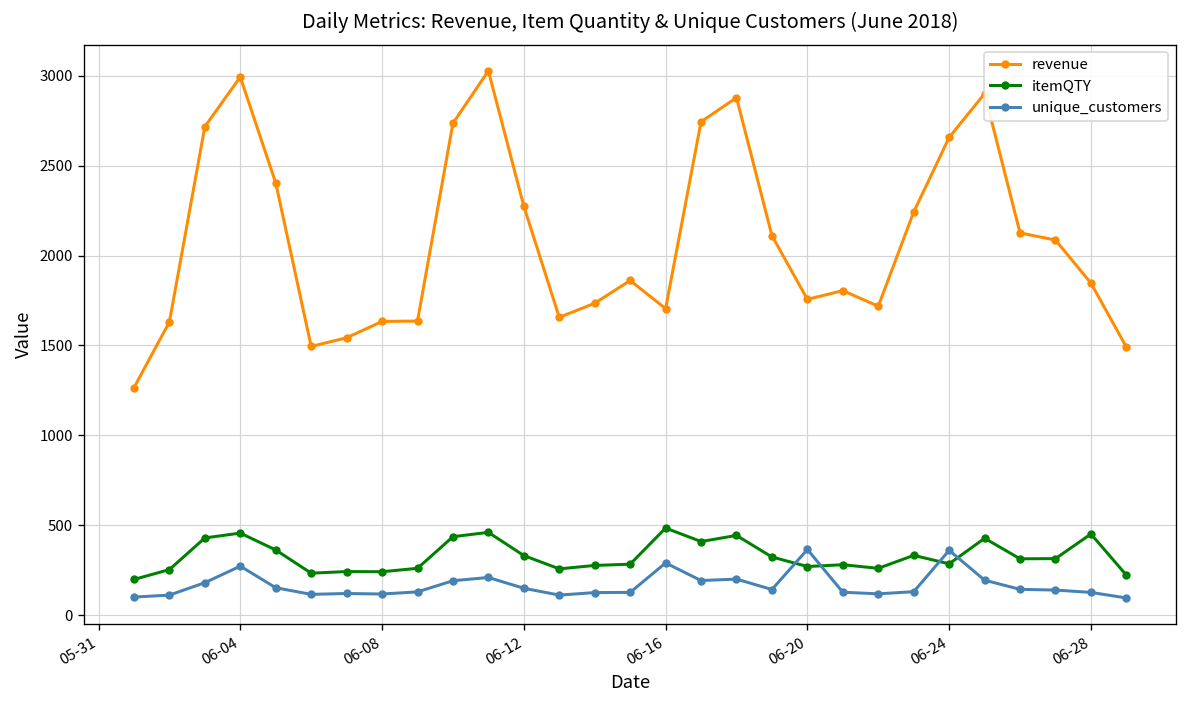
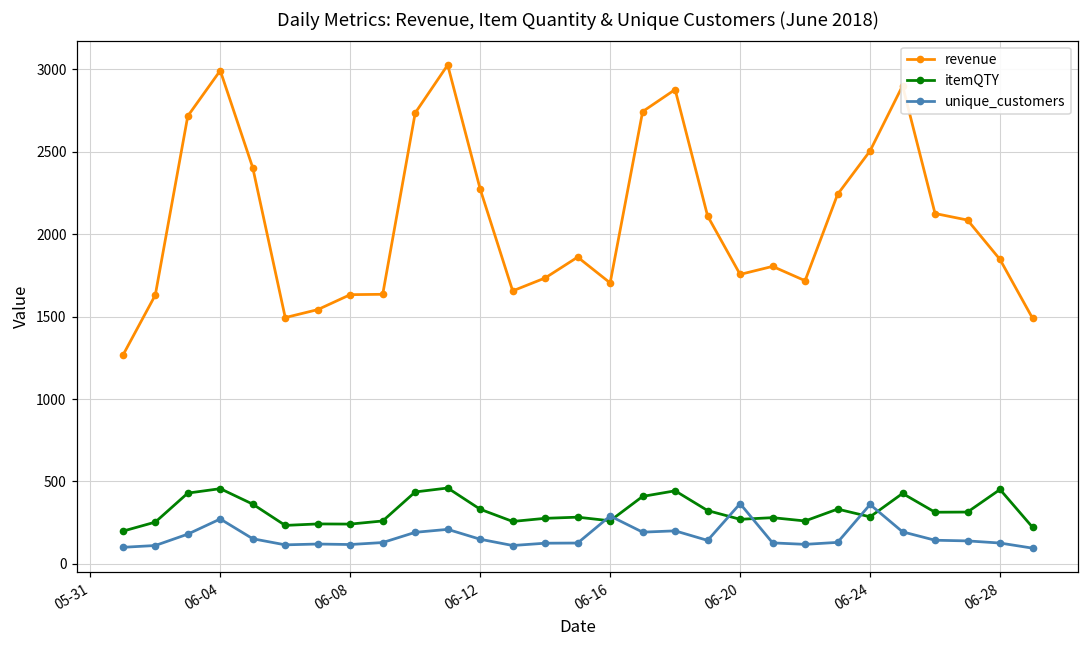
  {
    "revenue": {
      "06-04": 2990,
      "06-08": 1630,
      "06-12": 2270,
      "06-16": 1700,
      "06-20": 1760,
-     "06-24": 2660,
+     "06-24": 2510,
      "06-28": 1850
    },
    "itemQTY": {
      "06-04": 460,
      "06-08": 240,
      "06-12": 330,
-     "06-16": 480,
+     "06-16": 260,
      "06-20": 270,
      "06-24": 290,
      "06-28": 450
    },
    "unique_customers": {
      "06-04": 270,
      "06-08": 120,
      "06-12": 150,
      "06-16": 290,
      "06-20": 370,
      "06-24": 360,
      "06-28": 130
    }
  }
